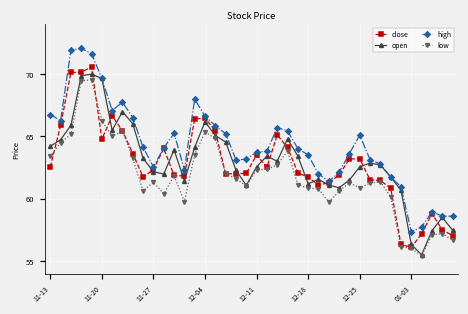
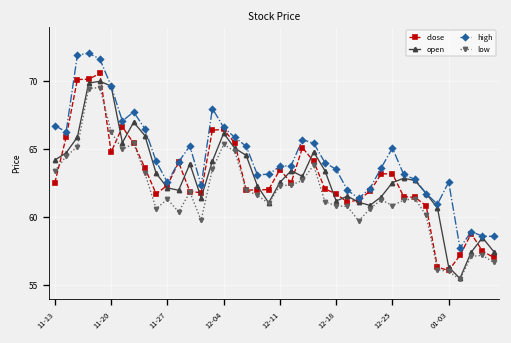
  {
    "close": {
      "11-13": 62.5,
      "11-20": 64.8,
      "12-11": 63.5,
      "12-18": 61.7,
      "12-25": 63.2
    },
    "high": {
      "11-13": 66.7,
      "12-11": 63.7,
      "12-18": 63.5,
      "12-25": 65.1,
-     "01-03": 57.3
+     "01-03": 62.6
    }
  }
